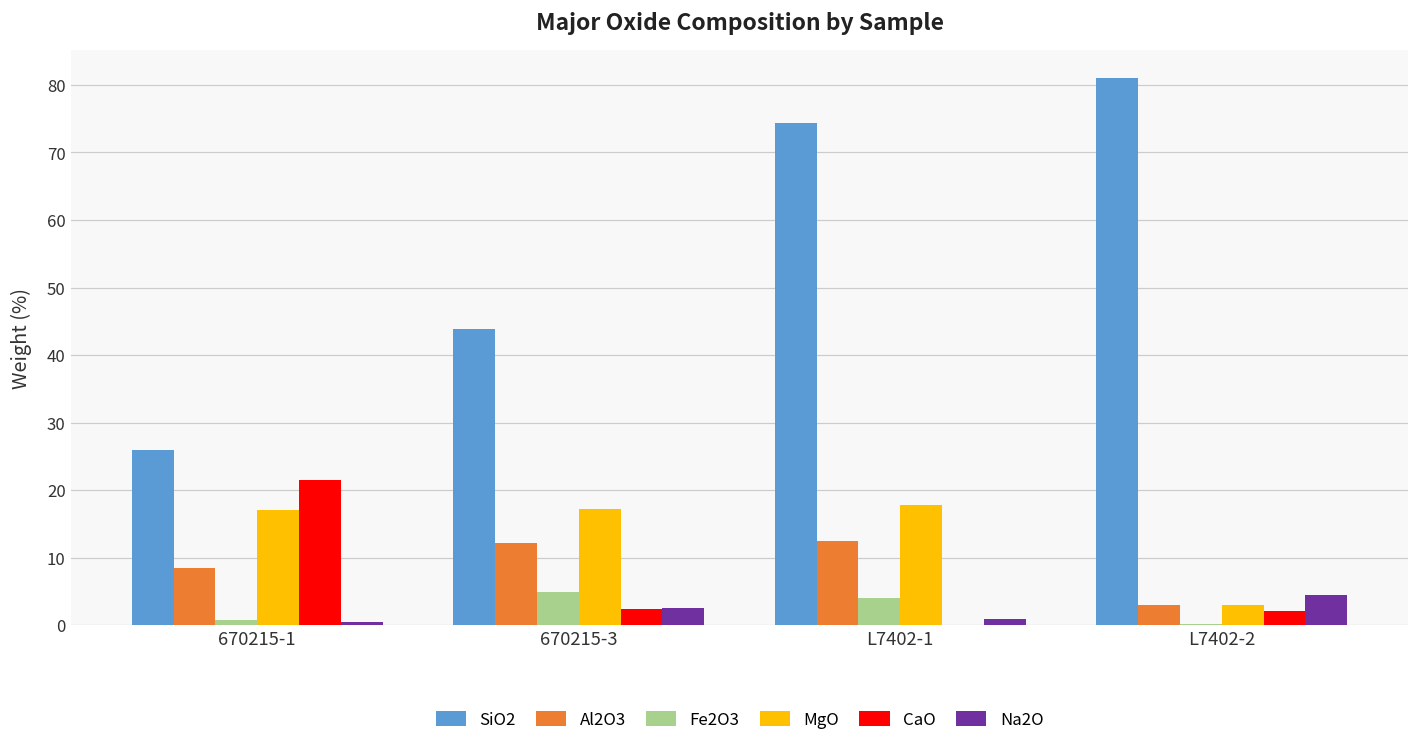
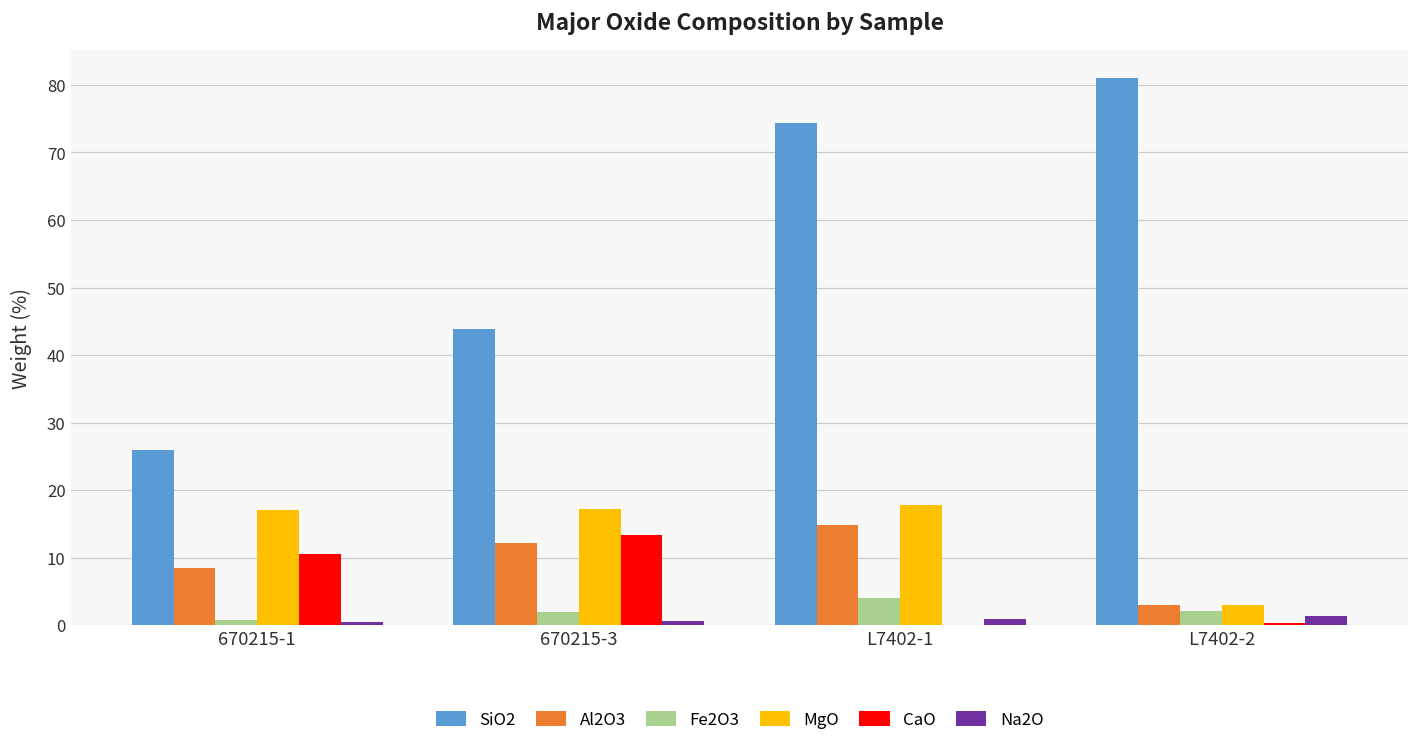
  {
    "SiO2": {
      "670215-1": 26,
      "670215-3": 44,
      "L7402-1": 74,
      "L7402-2": 81
    },
    "Al2O3": {
      "670215-1": 9,
      "670215-3": 12,
-     "L7402-1": 13,
+     "L7402-1": 15,
      "L7402-2": 3
    },
    "Fe2O3": {
      "670215-1": 1,
-     "670215-3": 5,
+     "670215-3": 2,
      "L7402-1": 4,
-     "L7402-2": 0
+     "L7402-2": 2
    },
    "MgO": {
      "670215-1": 17,
      "670215-3": 17,
      "L7402-1": 18,
      "L7402-2": 3
    },
    "CaO": {
-     "670215-1": 22,
-     "670215-3": 2,
-     "L7402-2": 2
+     "670215-1": 11,
+     "670215-3": 13,
+     "L7402-2": 0
    },
    "Na2O": {
      "670215-1": 0,
-     "670215-3": 2,
+     "670215-3": 1,
      "L7402-1": 1,
-     "L7402-2": 4
+     "L7402-2": 1
    }
  }
